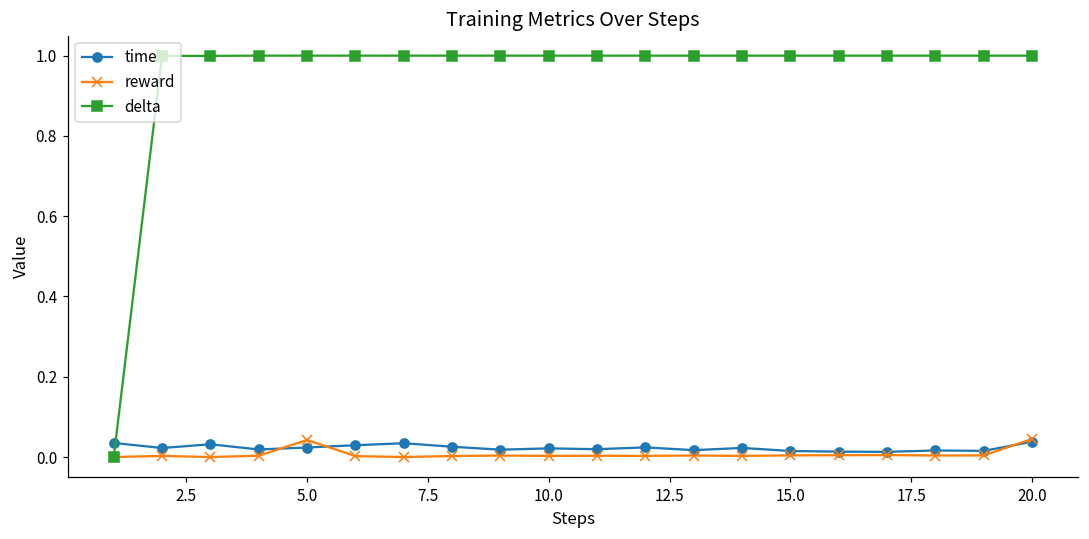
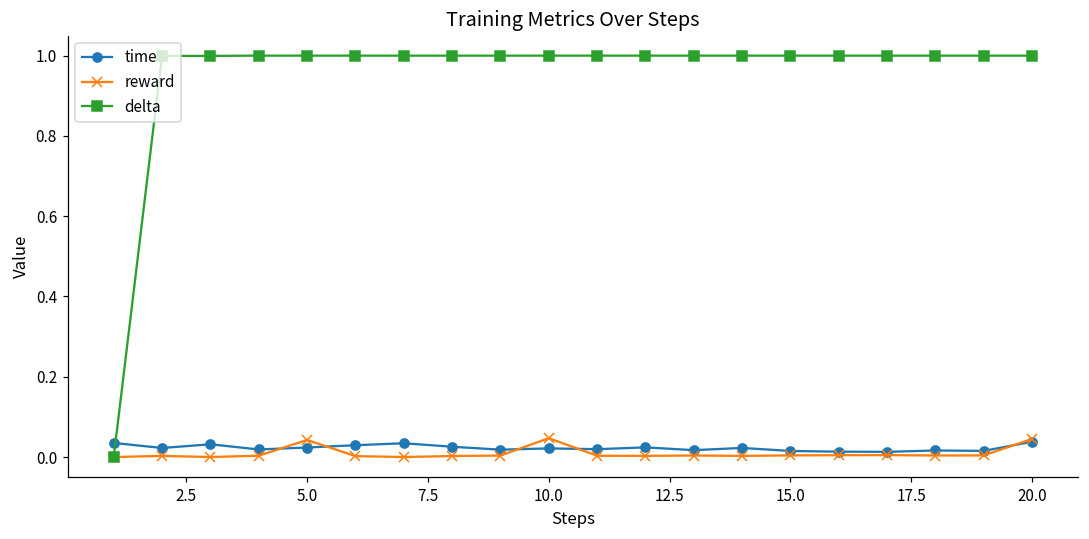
  {
    "time": {
      "5.0": 0.02,
      "10.0": 0.02,
      "15.0": 0.02,
      "20.0": 0.04
    },
    "reward": {
      "5.0": 0.04,
-     "10.0": 0.00,
+     "10.0": 0.05,
      "15.0": 0.00,
      "20.0": 0.05
    },
    "delta": {
      "5.0": 1.00,
      "10.0": 1.00,
      "15.0": 1.00,
      "20.0": 1.00
    }
  }
